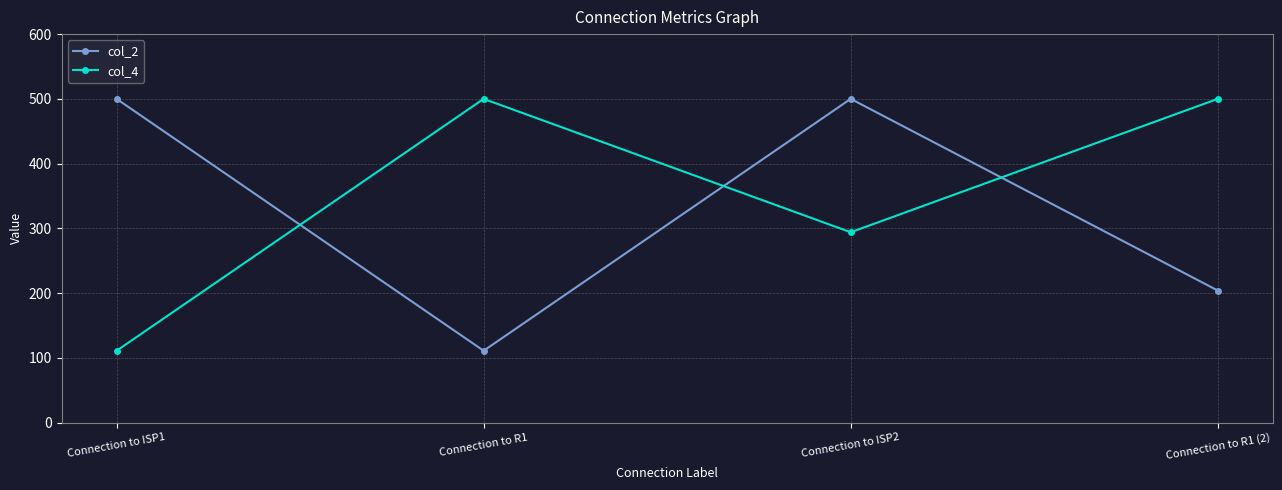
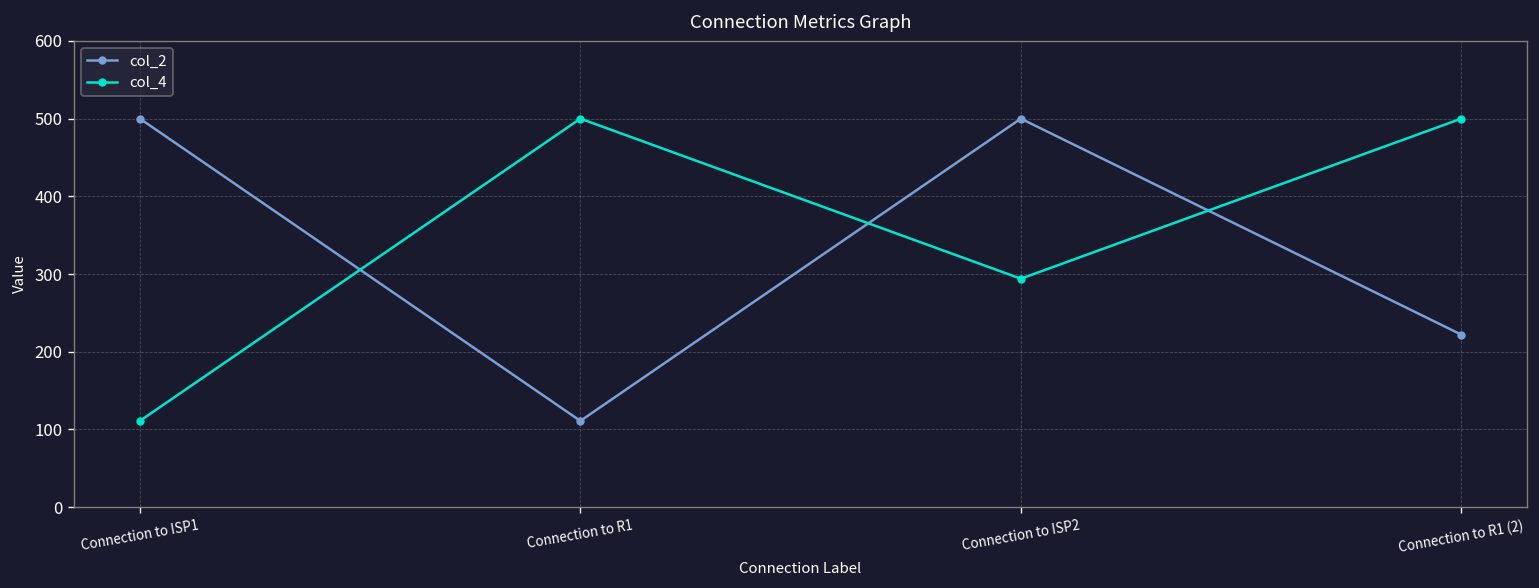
  {
    "col_2": {
      "Connection to ISP1": 500,
      "Connection to R1": 110,
      "Connection to ISP2": 500,
-     "Connection to R1 (2)": 200
+     "Connection to R1 (2)": 220
    },
    "col_4": {
      "Connection to ISP1": 110,
      "Connection to R1": 500,
      "Connection to ISP2": 290,
      "Connection to R1 (2)": 500
    }
  }
